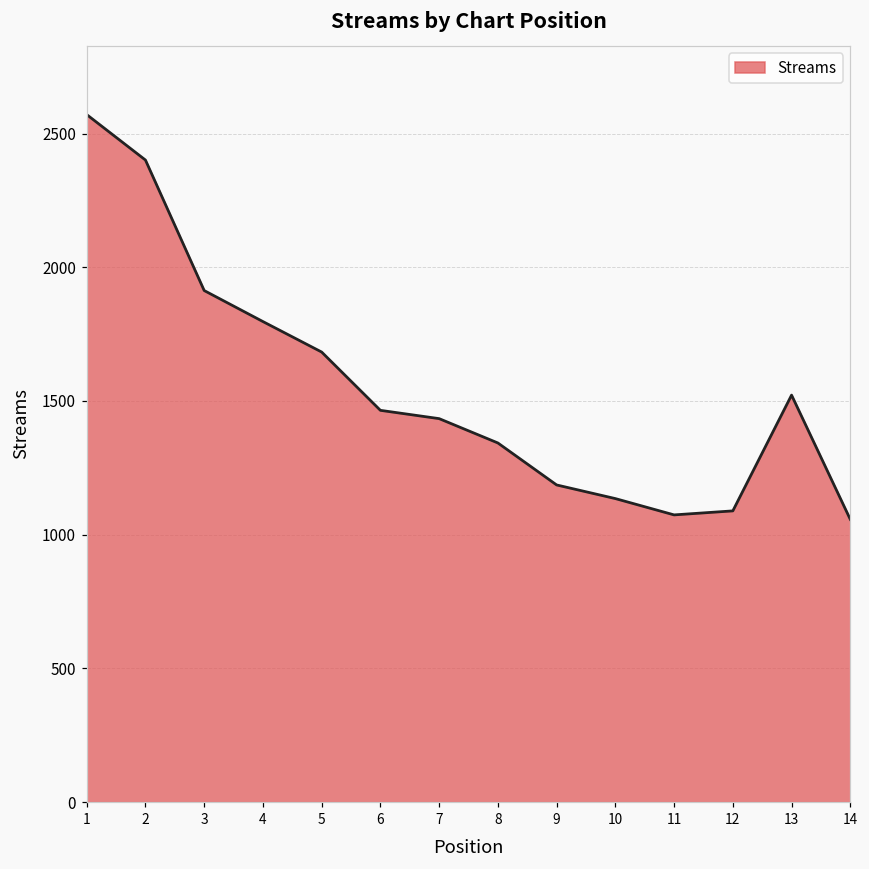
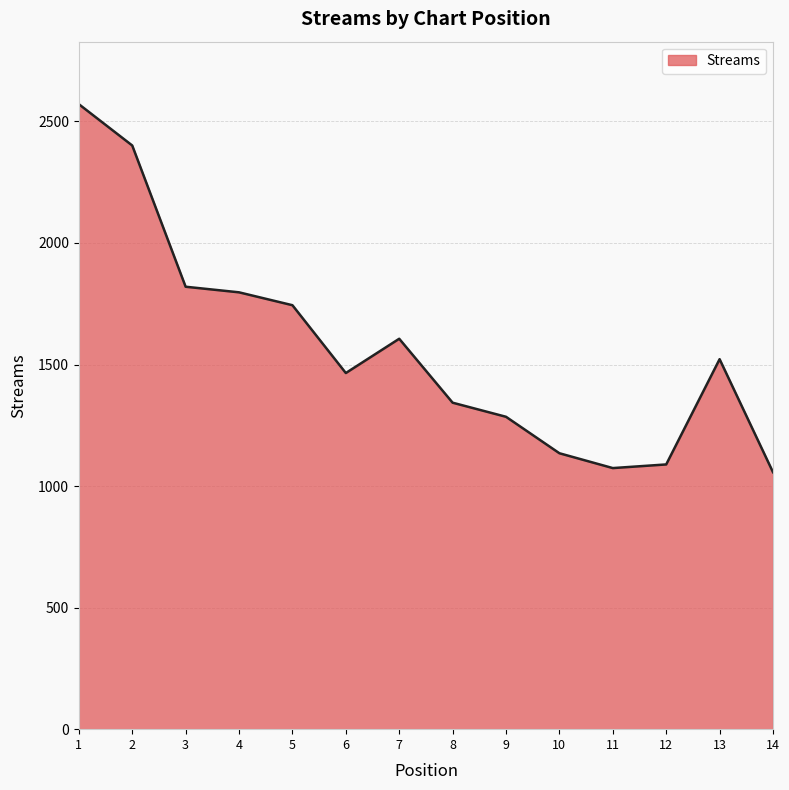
  {
    "1": 2570,
    "2": 2400,
-   "3": 1910,
+   "3": 1820,
    "4": 1800,
-   "5": 1680,
+   "5": 1740,
    "6": 1470,
-   "7": 1430,
+   "7": 1610,
    "8": 1340,
-   "9": 1190,
+   "9": 1290,
    "10": 1140,
    "11": 1070,
    "12": 1090,
    "13": 1520,
    "14": 1060
  }
